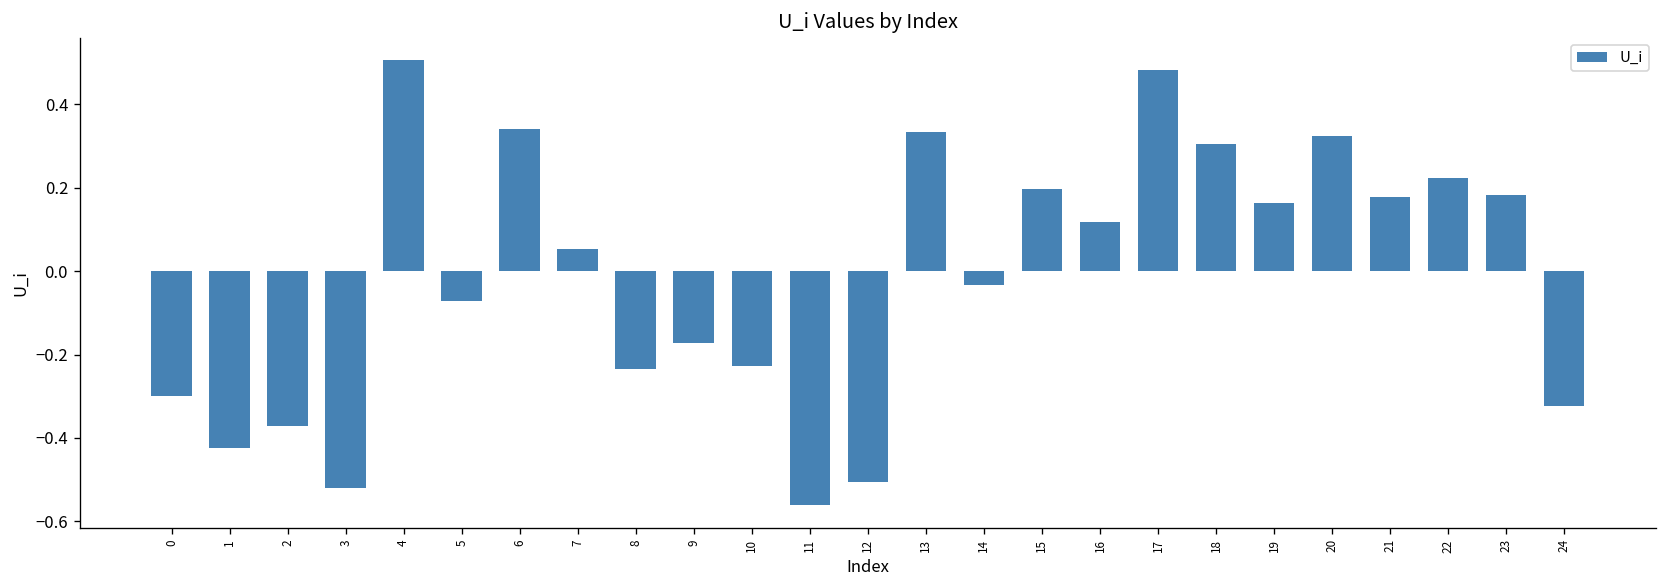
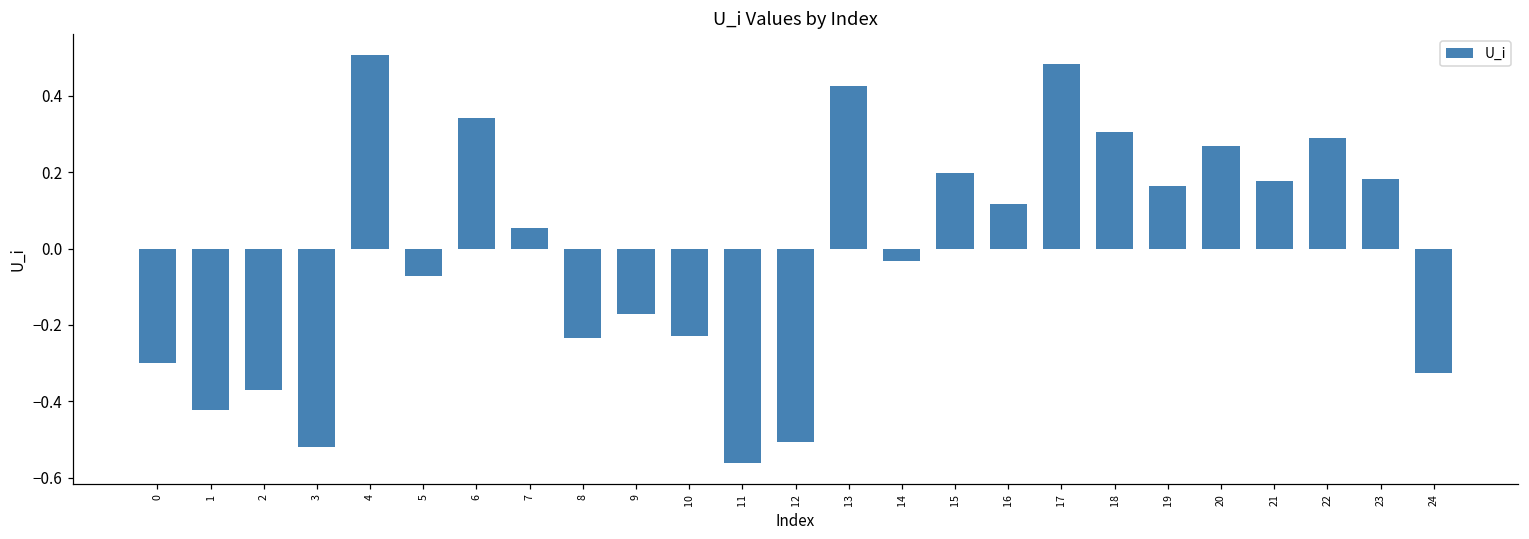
  {
    "0": -0.30,
    "1": -0.42,
    "2": -0.37,
    "3": -0.52,
    "4": 0.51,
    "5": -0.07,
    "6": 0.34,
    "7": 0.05,
    "8": -0.24,
    "9": -0.17,
    "10": -0.23,
    "11": -0.56,
    "12": -0.51,
-   "13": 0.33,
+   "13": 0.43,
    "14": -0.03,
    "15": 0.20,
    "16": 0.12,
    "17": 0.48,
    "18": 0.30,
    "19": 0.16,
-   "20": 0.32,
+   "20": 0.27,
    "21": 0.18,
-   "22": 0.22,
+   "22": 0.29,
    "23": 0.18,
    "24": -0.32
  }
